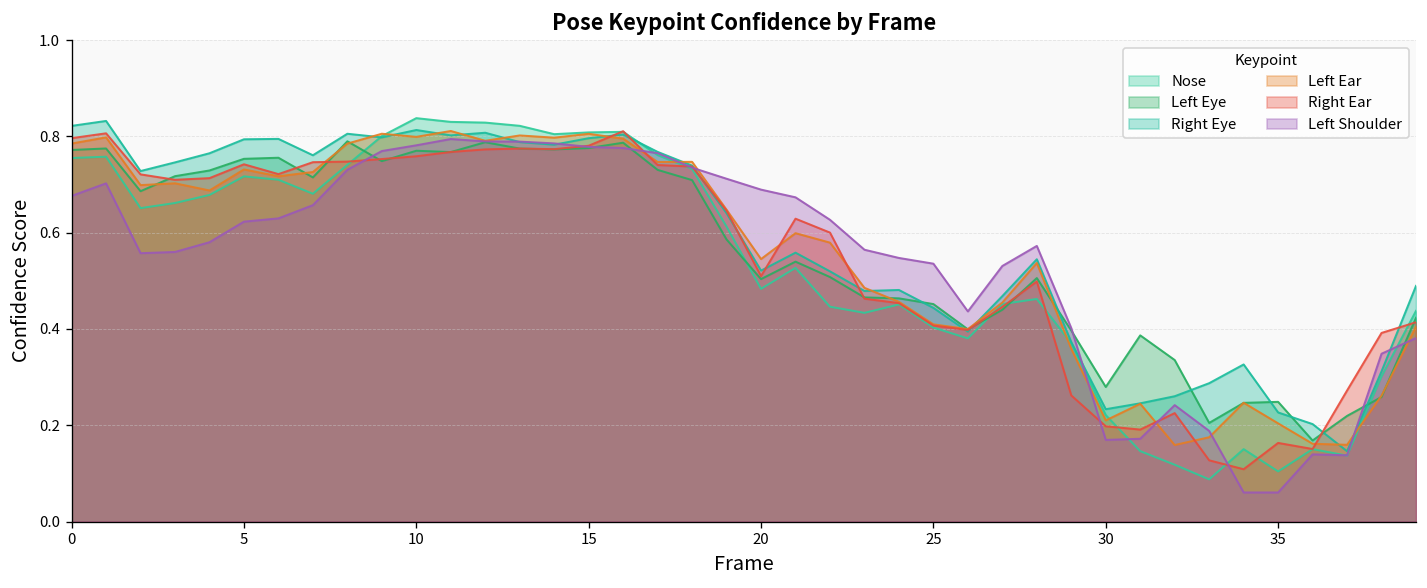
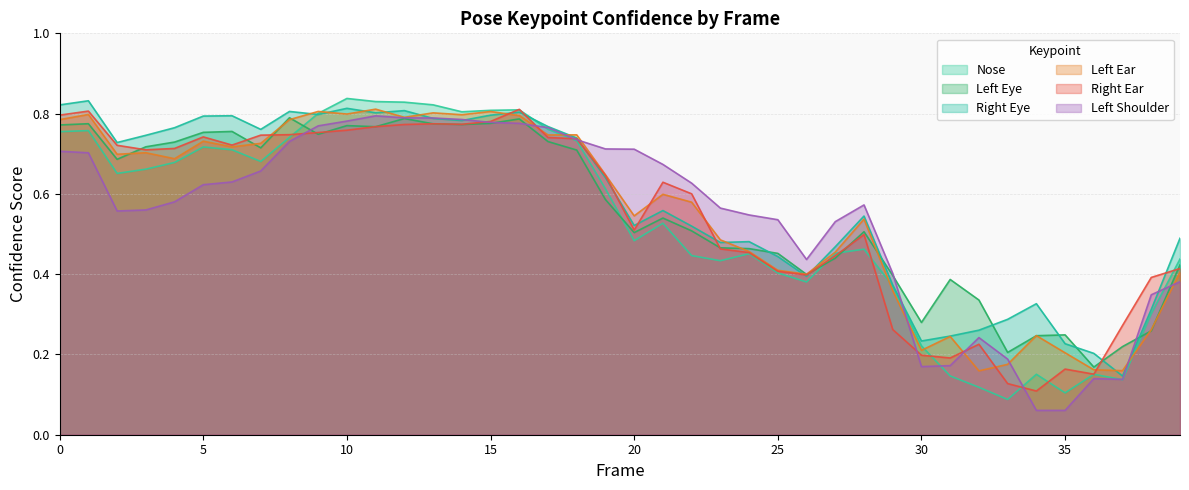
  {
    "Left Shoulder": {
-     "0": 0.68,
+     "0": 0.71,
      "5": 0.62,
      "10": 0.78,
-     "20": 0.69,
+     "20": 0.71,
      "25": 0.54,
      "30": 0.17,
      "35": 0.06
    }
  }
